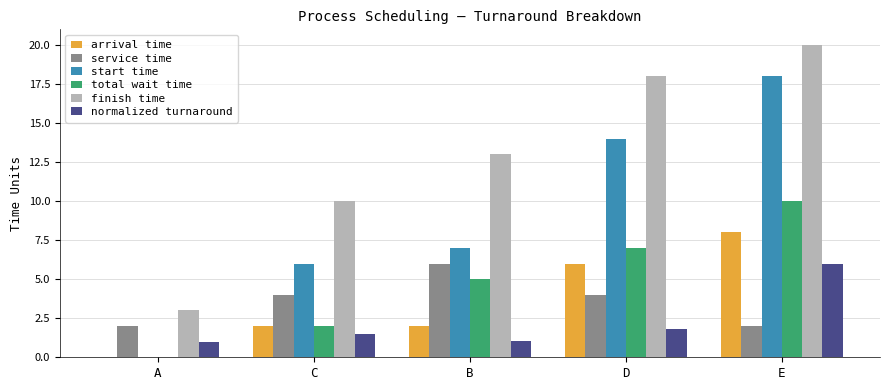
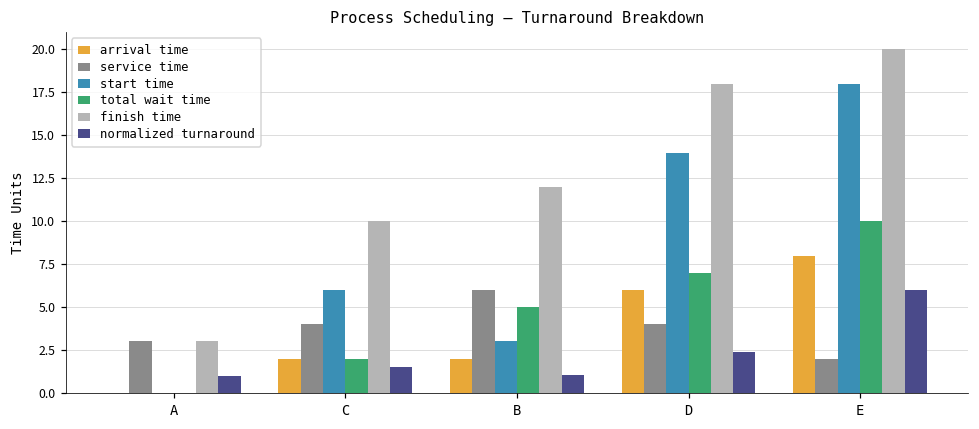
  {
    "arrival time": {
      "A": 0.0,
      "C": 2.0,
      "B": 2.0,
      "D": 6.0,
      "E": 8.0
    },
    "service time": {
-     "A": 2,
+     "A": 3,
      "C": 4,
      "B": 6,
      "D": 4,
      "E": 2
    },
    "start time": {
      "A": 0,
      "C": 6,
-     "B": 7,
+     "B": 3,
      "D": 14,
      "E": 18
    },
    "total wait time": {
      "A": 0.0,
      "C": 2.0,
      "B": 5.0,
      "D": 7.0,
      "E": 10.0
    },
    "finish time": {
      "A": 3,
      "C": 10,
-     "B": 13,
+     "B": 12,
      "D": 18,
      "E": 20
    },
    "normalized turnaround": {
      "A": 1.0,
      "C": 1.5,
      "B": 1.1,
-     "D": 1.8,
+     "D": 2.4,
      "E": 6.0
    }
  }
